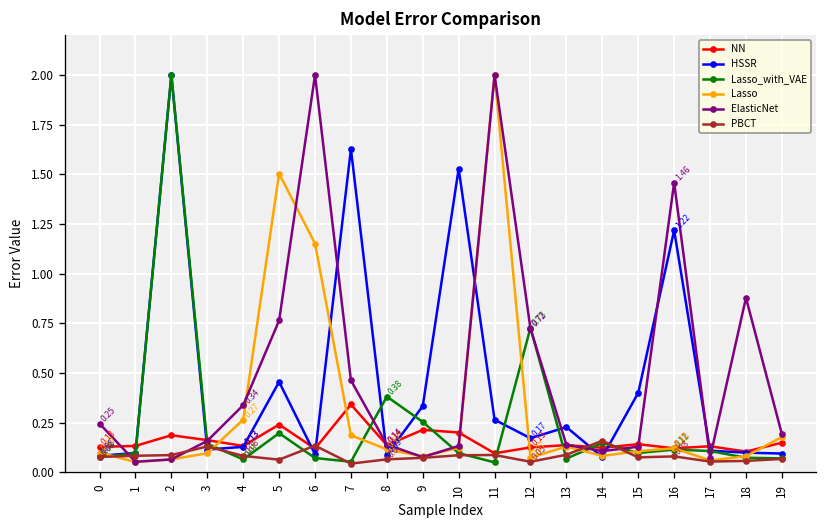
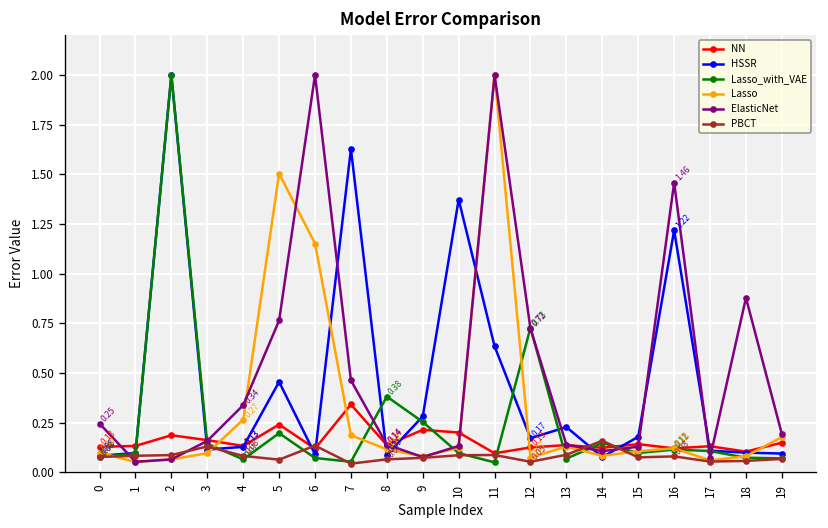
  {
    "NN": {
      "2": 0.19,
      "5": 0.24,
      "7": 0.34,
      "9": 0.21,
      "10": 0.20,
      "14": 0.12,
      "17": 0.13,
      "19": 0.15
    },
    "HSSR": {
      "3": 0.12,
      "5": 0.46,
      "6": 0.09,
      "7": 1.63,
-     "9": 0.33,
-     "10": 1.53,
-     "11": 0.27,
+     "9": 0.28,
+     "10": 1.37,
+     "11": 0.63,
      "13": 0.23,
-     "15": 0.40,
+     "15": 0.18,
      "19": 0.10
    },
    "Lasso_with_VAE": {
      "8": 0.38
    },
    "Lasso": {
      "3": 0.10,
      "5": 1.50,
      "6": 1.15,
      "7": 0.19
    },
    "ElasticNet": {
      "0": 0.25,
      "16": 1.46
    },
    "PBCT": {
      "2": 0.09,
      "5": 0.06,
      "13": 0.09,
      "18": 0.06
    }
  }
